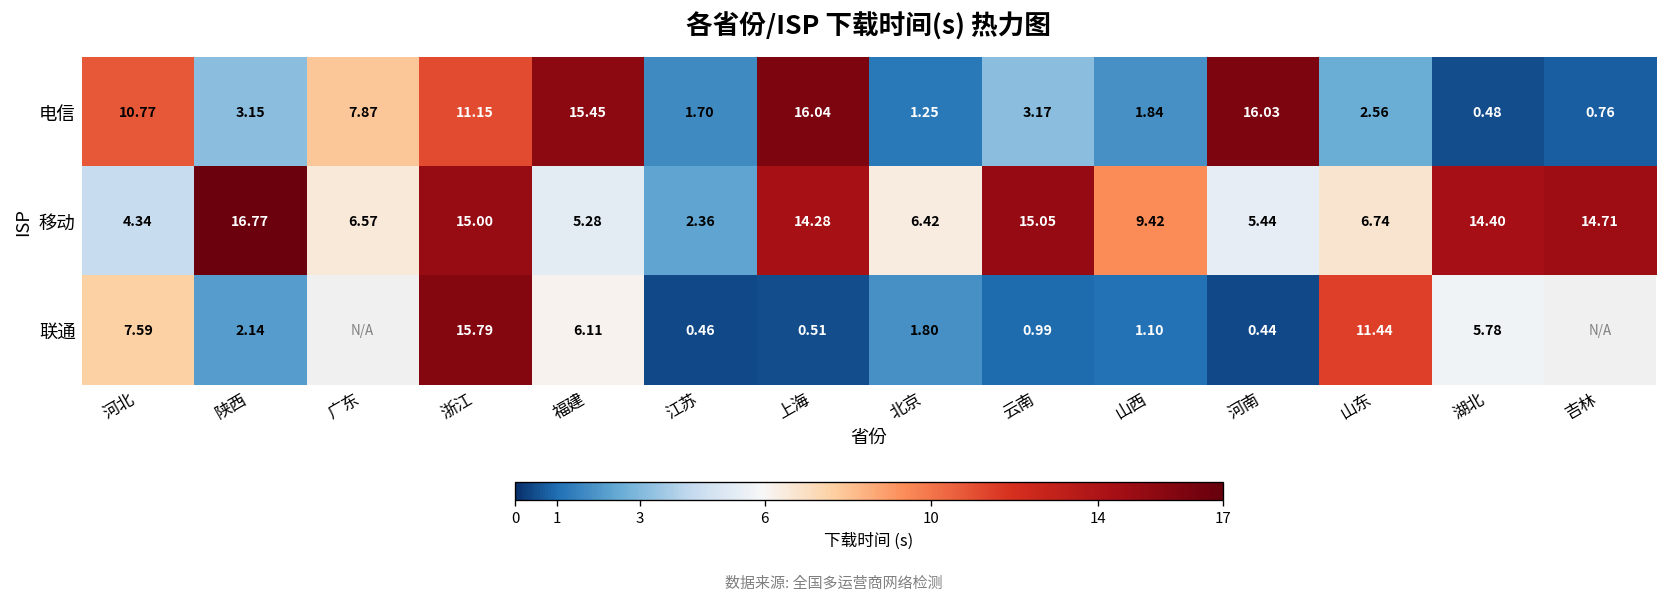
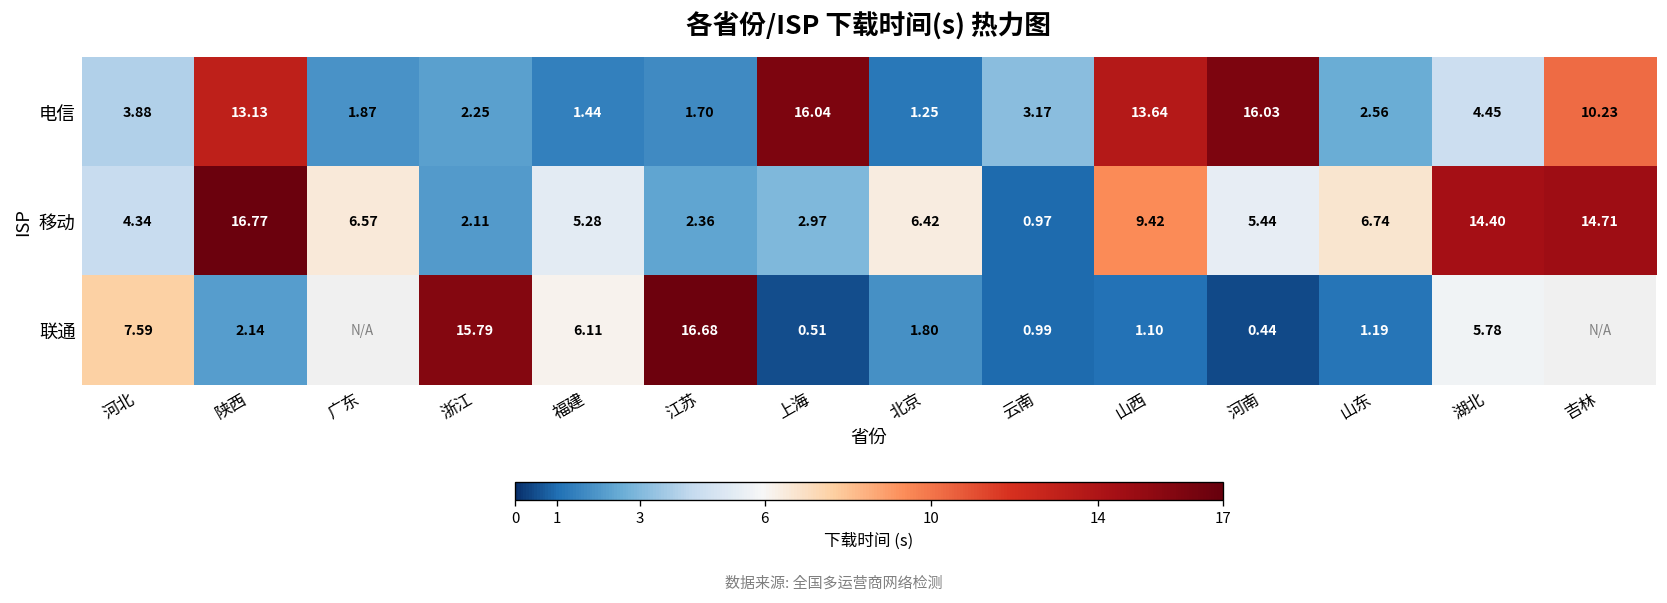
  {
    "电信": {
-     "河北": 10.77,
-     "陕西": 3.15,
-     "广东": 7.87,
-     "浙江": 11.15,
-     "福建": 15.45,
+     "河北": 3.88,
+     "陕西": 13.13,
+     "广东": 1.87,
+     "浙江": 2.25,
+     "福建": 1.44,
      "江苏": 1.70,
      "上海": 16.04,
      "北京": 1.25,
      "云南": 3.17,
-     "山西": 1.84,
+     "山西": 13.64,
      "河南": 16.03,
      "山东": 2.56,
-     "湖北": 0.48,
-     "吉林": 0.76
+     "湖北": 4.45,
+     "吉林": 10.23
    },
    "移动": {
      "河北": 4.34,
      "陕西": 16.77,
      "广东": 6.57,
-     "浙江": 15.00,
+     "浙江": 2.11,
      "福建": 5.28,
      "江苏": 2.36,
-     "上海": 14.28,
+     "上海": 2.97,
      "北京": 6.42,
-     "云南": 15.05,
+     "云南": 0.97,
      "山西": 9.42,
      "河南": 5.44,
      "山东": 6.74,
      "湖北": 14.40,
      "吉林": 14.71
    },
    "联通": {
      "河北": 7.59,
      "陕西": 2.14,
      "浙江": 15.79,
      "福建": 6.11,
-     "江苏": 0.46,
+     "江苏": 16.68,
      "上海": 0.51,
      "北京": 1.80,
      "云南": 0.99,
      "山西": 1.10,
      "河南": 0.44,
-     "山东": 11.44,
+     "山东": 1.19,
      "湖北": 5.78
    }
  }
